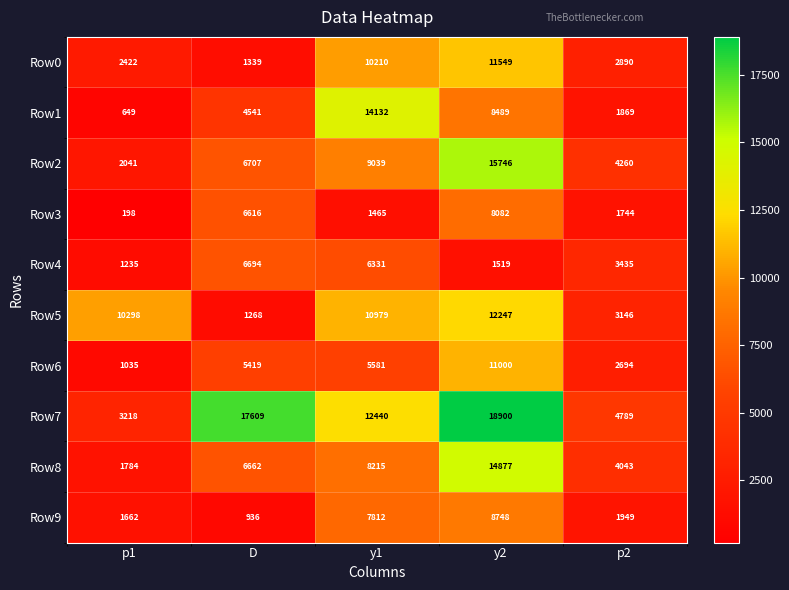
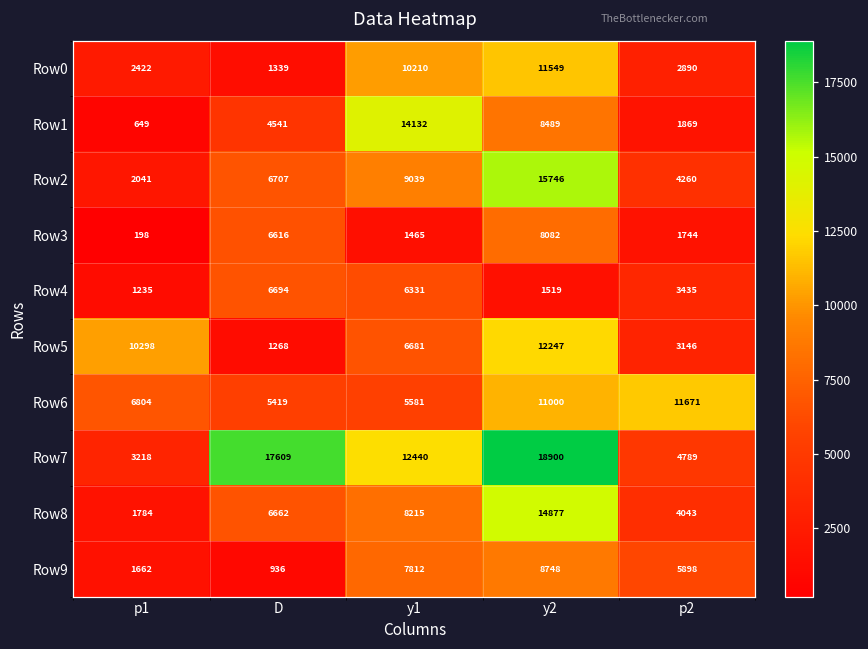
  {
    "Row0": {
      "p1": 2422,
      "D": 1339,
      "y1": 10210,
      "y2": 11549,
      "p2": 2890
    },
    "Row1": {
      "p1": 649,
      "D": 4541,
      "y1": 14132,
      "y2": 8489,
      "p2": 1869
    },
    "Row2": {
      "p1": 2041,
      "D": 6707,
      "y1": 9039,
      "y2": 15746,
      "p2": 4260
    },
    "Row3": {
      "p1": 198,
      "D": 6616,
      "y1": 1465,
      "y2": 8082,
      "p2": 1744
    },
    "Row4": {
      "p1": 1235,
      "D": 6694,
      "y1": 6331,
      "y2": 1519,
      "p2": 3435
    },
    "Row5": {
      "p1": 10298,
      "D": 1268,
-     "y1": 10979,
+     "y1": 6681,
      "y2": 12247,
      "p2": 3146
    },
    "Row6": {
-     "p1": 1035,
+     "p1": 6804,
      "D": 5419,
      "y1": 5581,
      "y2": 11000,
-     "p2": 2694
+     "p2": 11671
    },
    "Row7": {
      "p1": 3218,
      "D": 17609,
      "y1": 12440,
      "y2": 18900,
      "p2": 4789
    },
    "Row8": {
      "p1": 1784,
      "D": 6662,
      "y1": 8215,
      "y2": 14877,
      "p2": 4043
    },
    "Row9": {
      "p1": 1662,
      "D": 936,
      "y1": 7812,
      "y2": 8748,
-     "p2": 1949
+     "p2": 5898
    }
  }
